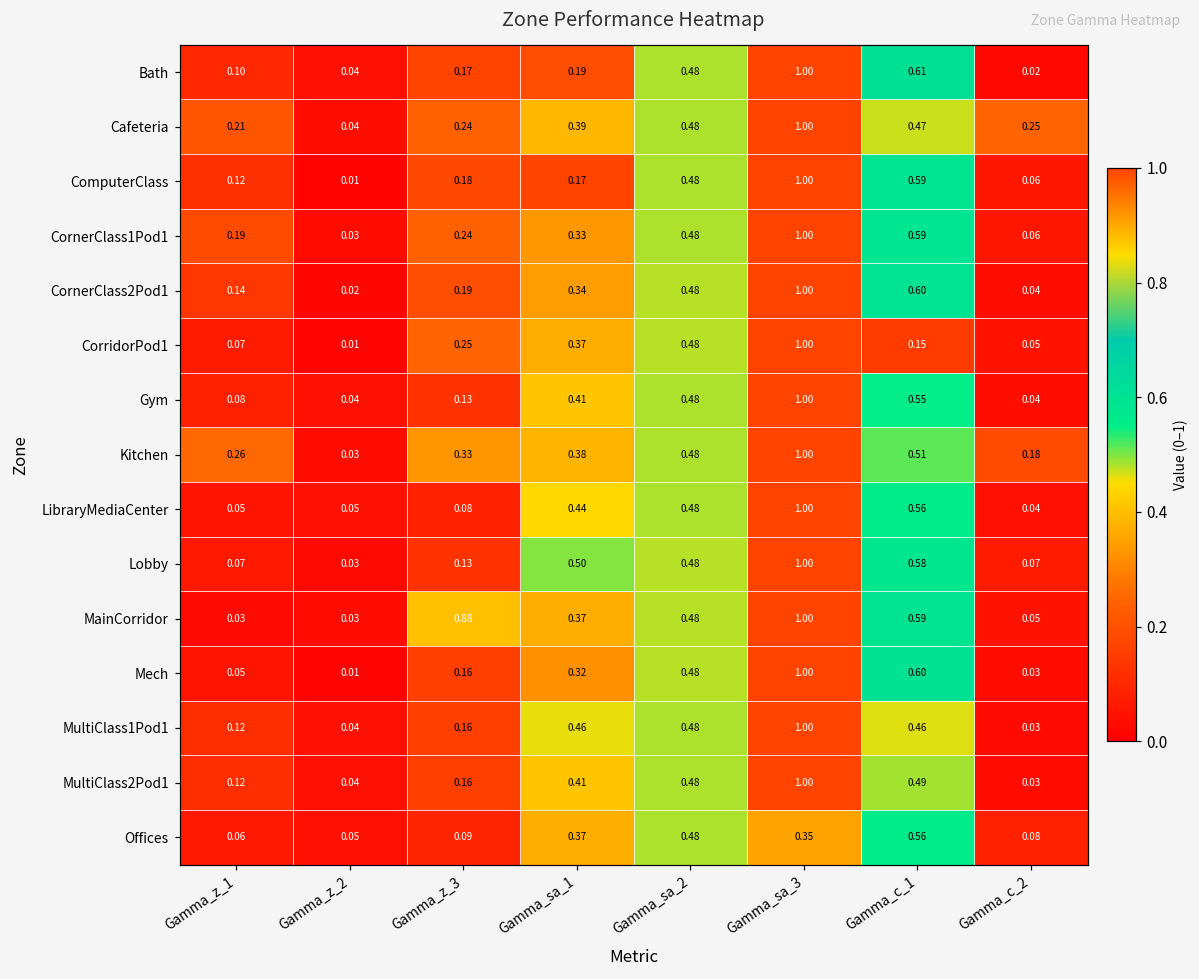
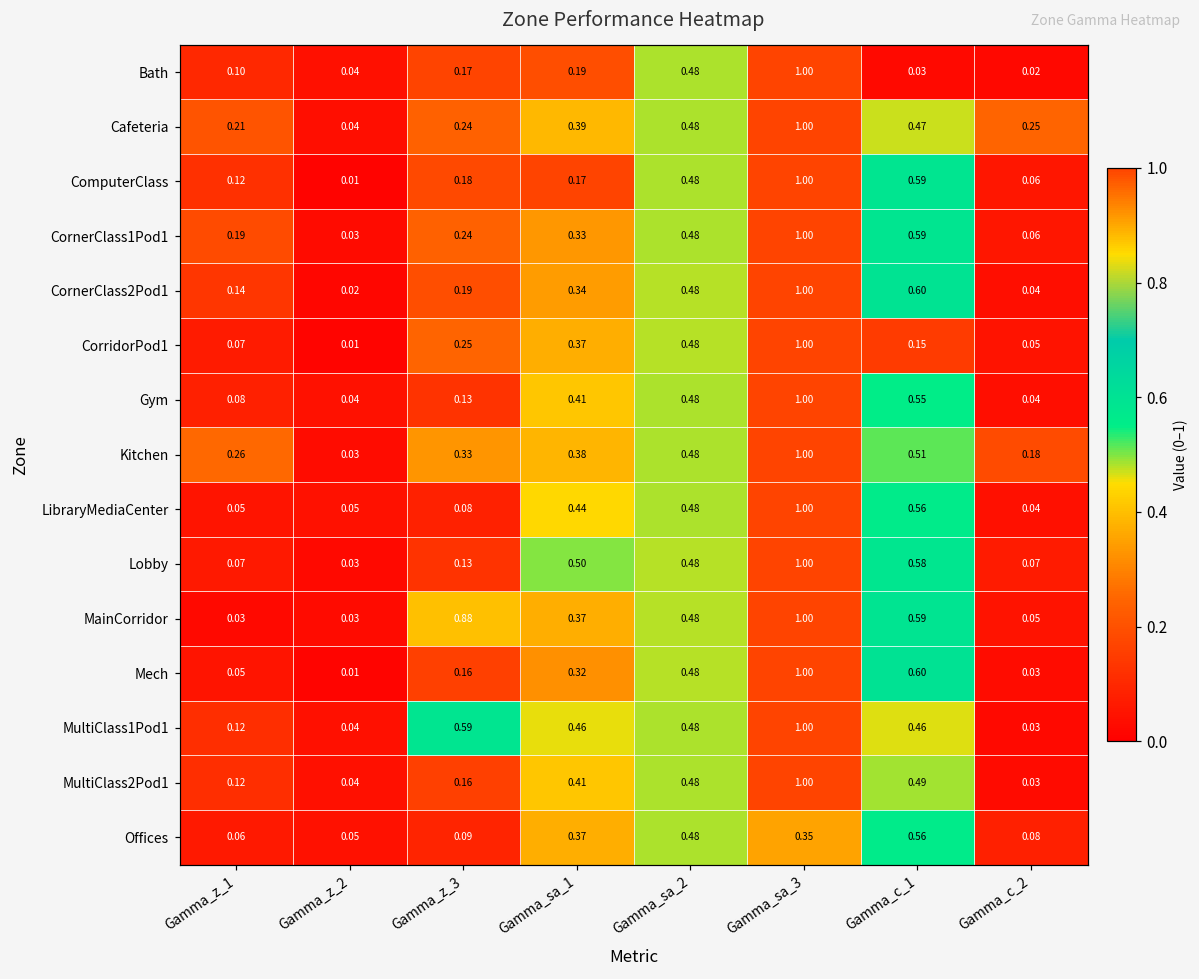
  {
    "Bath": {
      "Gamma_z_1": 0.10,
      "Gamma_z_2": 0.04,
      "Gamma_z_3": 0.17,
      "Gamma_sa_1": 0.19,
      "Gamma_sa_2": 0.48,
      "Gamma_sa_3": 1.00,
-     "Gamma_c_1": 0.61,
+     "Gamma_c_1": 0.03,
      "Gamma_c_2": 0.02
    },
    "Cafeteria": {
      "Gamma_z_1": 0.21,
      "Gamma_z_2": 0.04,
      "Gamma_z_3": 0.24,
      "Gamma_sa_1": 0.39,
      "Gamma_sa_2": 0.48,
      "Gamma_sa_3": 1.00,
      "Gamma_c_1": 0.47,
      "Gamma_c_2": 0.25
    },
    "ComputerClass": {
      "Gamma_z_1": 0.12,
      "Gamma_z_2": 0.01,
      "Gamma_z_3": 0.18,
      "Gamma_sa_1": 0.17,
      "Gamma_sa_2": 0.48,
      "Gamma_sa_3": 1.00,
      "Gamma_c_1": 0.59,
      "Gamma_c_2": 0.06
    },
    "CornerClass1Pod1": {
      "Gamma_z_1": 0.19,
      "Gamma_z_2": 0.03,
      "Gamma_z_3": 0.24,
      "Gamma_sa_1": 0.33,
      "Gamma_sa_2": 0.48,
      "Gamma_sa_3": 1.00,
      "Gamma_c_1": 0.59,
      "Gamma_c_2": 0.06
    },
    "CornerClass2Pod1": {
      "Gamma_z_1": 0.14,
      "Gamma_z_2": 0.02,
      "Gamma_z_3": 0.19,
      "Gamma_sa_1": 0.34,
      "Gamma_sa_2": 0.48,
      "Gamma_sa_3": 1.00,
      "Gamma_c_1": 0.60,
      "Gamma_c_2": 0.04
    },
    "CorridorPod1": {
      "Gamma_z_1": 0.07,
      "Gamma_z_2": 0.01,
      "Gamma_z_3": 0.25,
      "Gamma_sa_1": 0.37,
      "Gamma_sa_2": 0.48,
      "Gamma_sa_3": 1.00,
      "Gamma_c_1": 0.15,
      "Gamma_c_2": 0.05
    },
    "Gym": {
      "Gamma_z_1": 0.08,
      "Gamma_z_2": 0.04,
      "Gamma_z_3": 0.13,
      "Gamma_sa_1": 0.41,
      "Gamma_sa_2": 0.48,
      "Gamma_sa_3": 1.00,
      "Gamma_c_1": 0.55,
      "Gamma_c_2": 0.04
    },
    "Kitchen": {
      "Gamma_z_1": 0.26,
      "Gamma_z_2": 0.03,
      "Gamma_z_3": 0.33,
      "Gamma_sa_1": 0.38,
      "Gamma_sa_2": 0.48,
      "Gamma_sa_3": 1.00,
      "Gamma_c_1": 0.51,
      "Gamma_c_2": 0.18
    },
    "LibraryMediaCenter": {
      "Gamma_z_1": 0.05,
      "Gamma_z_2": 0.05,
      "Gamma_z_3": 0.08,
      "Gamma_sa_1": 0.44,
      "Gamma_sa_2": 0.48,
      "Gamma_sa_3": 1.00,
      "Gamma_c_1": 0.56,
      "Gamma_c_2": 0.04
    },
    "Lobby": {
      "Gamma_z_1": 0.07,
      "Gamma_z_2": 0.03,
      "Gamma_z_3": 0.13,
      "Gamma_sa_1": 0.50,
      "Gamma_sa_2": 0.48,
      "Gamma_sa_3": 1.00,
      "Gamma_c_1": 0.58,
      "Gamma_c_2": 0.07
    },
    "MainCorridor": {
      "Gamma_z_1": 0.03,
      "Gamma_z_2": 0.03,
      "Gamma_z_3": 0.88,
      "Gamma_sa_1": 0.37,
      "Gamma_sa_2": 0.48,
      "Gamma_sa_3": 1.00,
      "Gamma_c_1": 0.59,
      "Gamma_c_2": 0.05
    },
    "Mech": {
      "Gamma_z_1": 0.05,
      "Gamma_z_2": 0.01,
      "Gamma_z_3": 0.16,
      "Gamma_sa_1": 0.32,
      "Gamma_sa_2": 0.48,
      "Gamma_sa_3": 1.00,
      "Gamma_c_1": 0.60,
      "Gamma_c_2": 0.03
    },
    "MultiClass1Pod1": {
      "Gamma_z_1": 0.12,
      "Gamma_z_2": 0.04,
-     "Gamma_z_3": 0.16,
+     "Gamma_z_3": 0.59,
      "Gamma_sa_1": 0.46,
      "Gamma_sa_2": 0.48,
      "Gamma_sa_3": 1.00,
      "Gamma_c_1": 0.46,
      "Gamma_c_2": 0.03
    },
    "MultiClass2Pod1": {
      "Gamma_z_1": 0.12,
      "Gamma_z_2": 0.04,
      "Gamma_z_3": 0.16,
      "Gamma_sa_1": 0.41,
      "Gamma_sa_2": 0.48,
      "Gamma_sa_3": 1.00,
      "Gamma_c_1": 0.49,
      "Gamma_c_2": 0.03
    },
    "Offices": {
      "Gamma_z_1": 0.06,
      "Gamma_z_2": 0.05,
      "Gamma_z_3": 0.09,
      "Gamma_sa_1": 0.37,
      "Gamma_sa_2": 0.48,
      "Gamma_sa_3": 0.35,
      "Gamma_c_1": 0.56,
      "Gamma_c_2": 0.08
    }
  }
